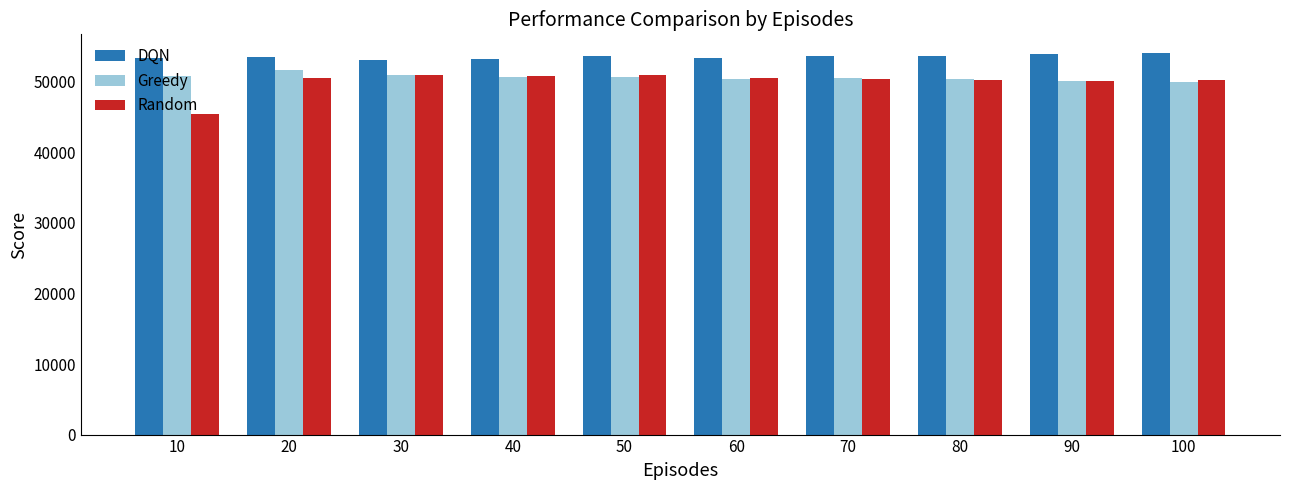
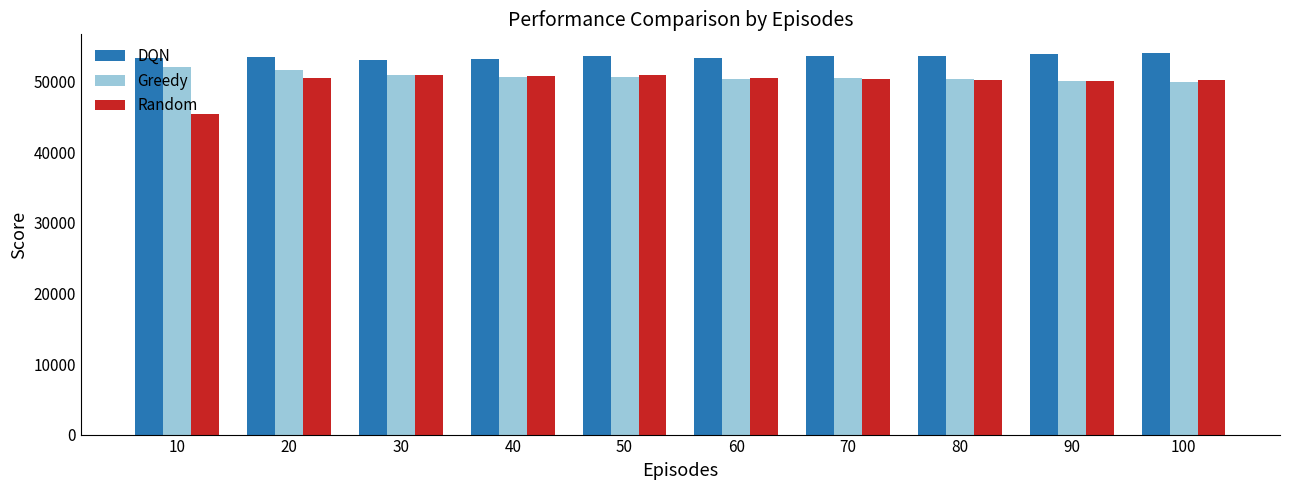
  {
    "DQN": {
      "10": 53000,
      "20": 54000,
      "30": 53000,
      "40": 53000,
      "50": 54000,
      "60": 53000,
      "70": 54000,
      "80": 54000,
      "90": 54000,
      "100": 54000
    },
    "Greedy": {
-     "10": 51000,
+     "10": 52000,
      "20": 52000,
      "30": 51000,
      "40": 51000,
      "50": 51000,
      "60": 50000,
      "70": 51000,
      "80": 50000,
      "90": 50000,
      "100": 50000
    },
    "Random": {
      "10": 45000,
      "20": 51000,
      "30": 51000,
      "40": 51000,
      "50": 51000,
      "60": 50000,
      "70": 50000,
      "80": 50000,
      "90": 50000,
      "100": 50000
    }
  }
